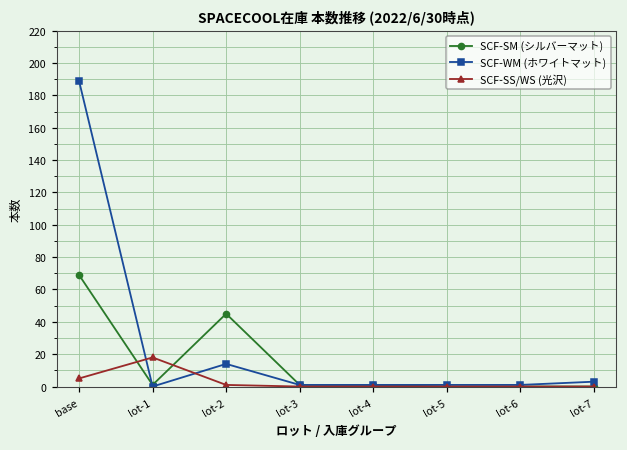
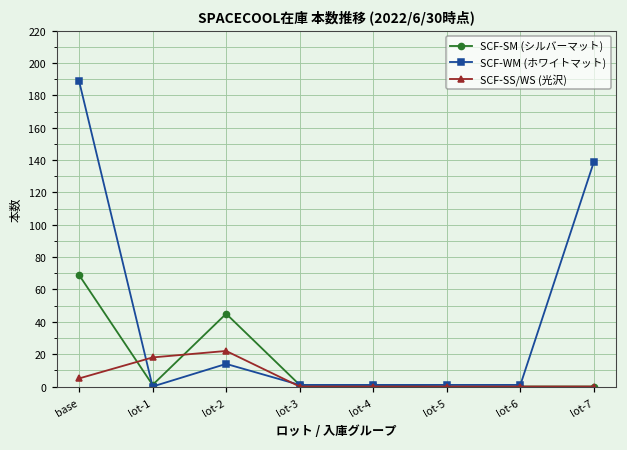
  {
    "SCF-SM (シルバーマット)": {
      "base": 69,
      "lot-2": 45
    },
    "SCF-WM (ホワイトマット)": {
      "base": 189,
      "lot-2": 14,
-     "lot-7": 3
+     "lot-7": 139
    },
    "SCF-SS/WS (光沢)": {
      "base": 5,
      "lot-1": 18,
-     "lot-2": 1
+     "lot-2": 22
    }
  }
